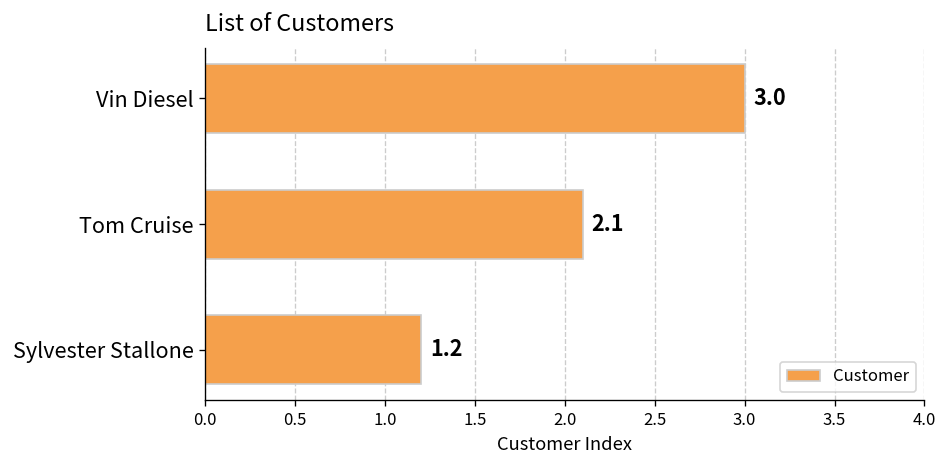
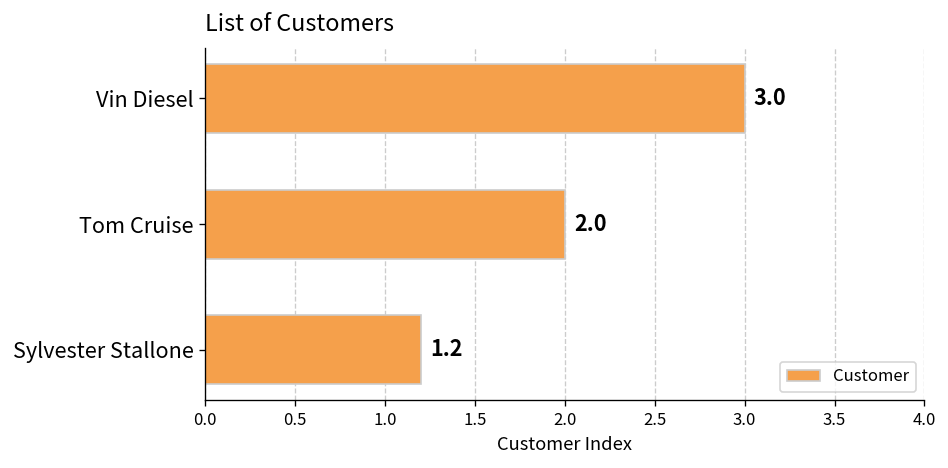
  {
    "Vin Diesel": 3.0,
-   "Tom Cruise": 2.1,
+   "Tom Cruise": 2.0,
    "Sylvester Stallone": 1.2
  }
